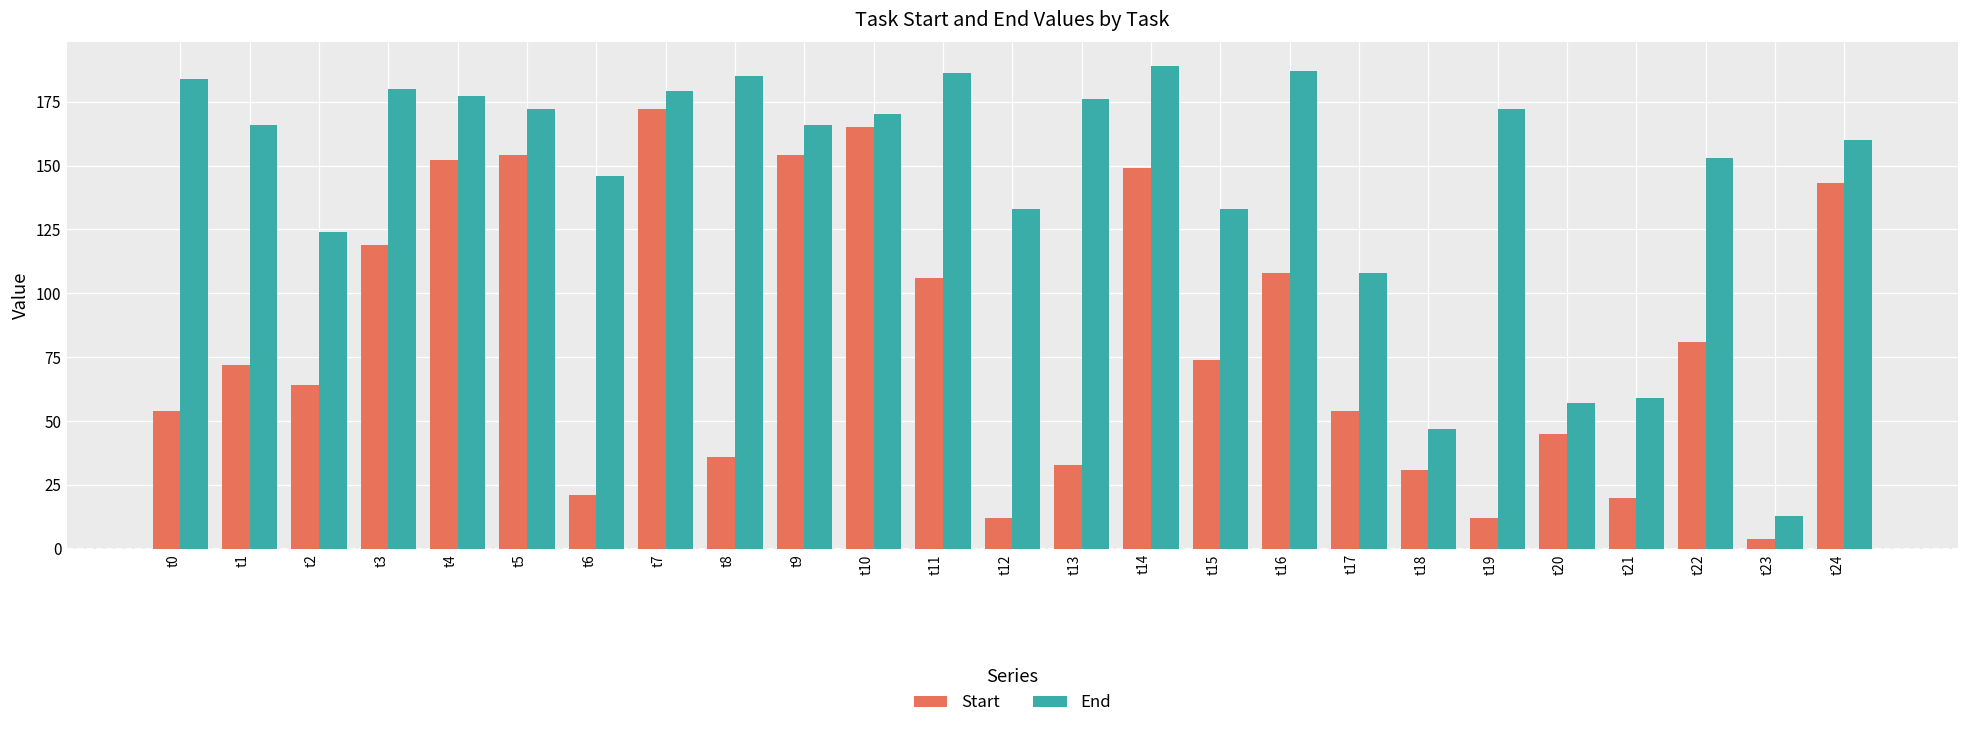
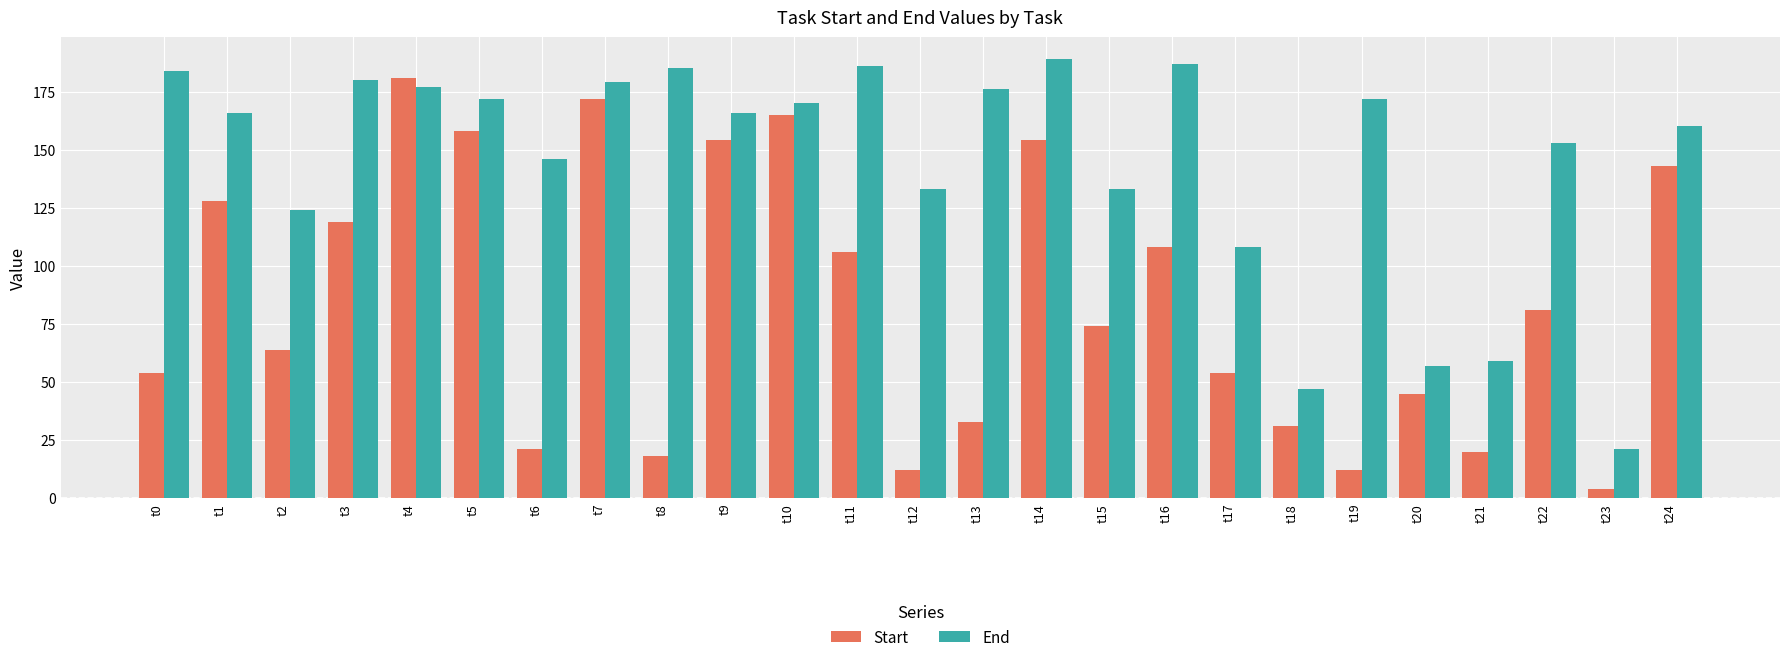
  {
    "Start": {
      "t0": 54,
-     "t1": 72,
+     "t1": 128,
      "t2": 64,
      "t3": 119,
-     "t4": 152,
-     "t5": 154,
+     "t4": 181,
+     "t5": 158,
      "t6": 21,
      "t7": 172,
-     "t8": 36,
+     "t8": 18,
      "t9": 154,
      "t10": 165,
      "t11": 106,
      "t12": 12,
      "t13": 33,
-     "t14": 149,
+     "t14": 154,
      "t15": 74,
      "t16": 108,
      "t17": 54,
      "t18": 31,
      "t19": 12,
      "t20": 45,
      "t21": 20,
      "t22": 81,
      "t23": 4,
      "t24": 143
    },
    "End": {
      "t0": 184,
      "t1": 166,
      "t2": 124,
      "t3": 180,
      "t4": 177,
      "t5": 172,
      "t6": 146,
      "t7": 179,
      "t8": 185,
      "t9": 166,
      "t10": 170,
      "t11": 186,
      "t12": 133,
      "t13": 176,
      "t14": 189,
      "t15": 133,
      "t16": 187,
      "t17": 108,
      "t18": 47,
      "t19": 172,
      "t20": 57,
      "t21": 59,
      "t22": 153,
-     "t23": 13,
+     "t23": 21,
      "t24": 160
    }
  }
